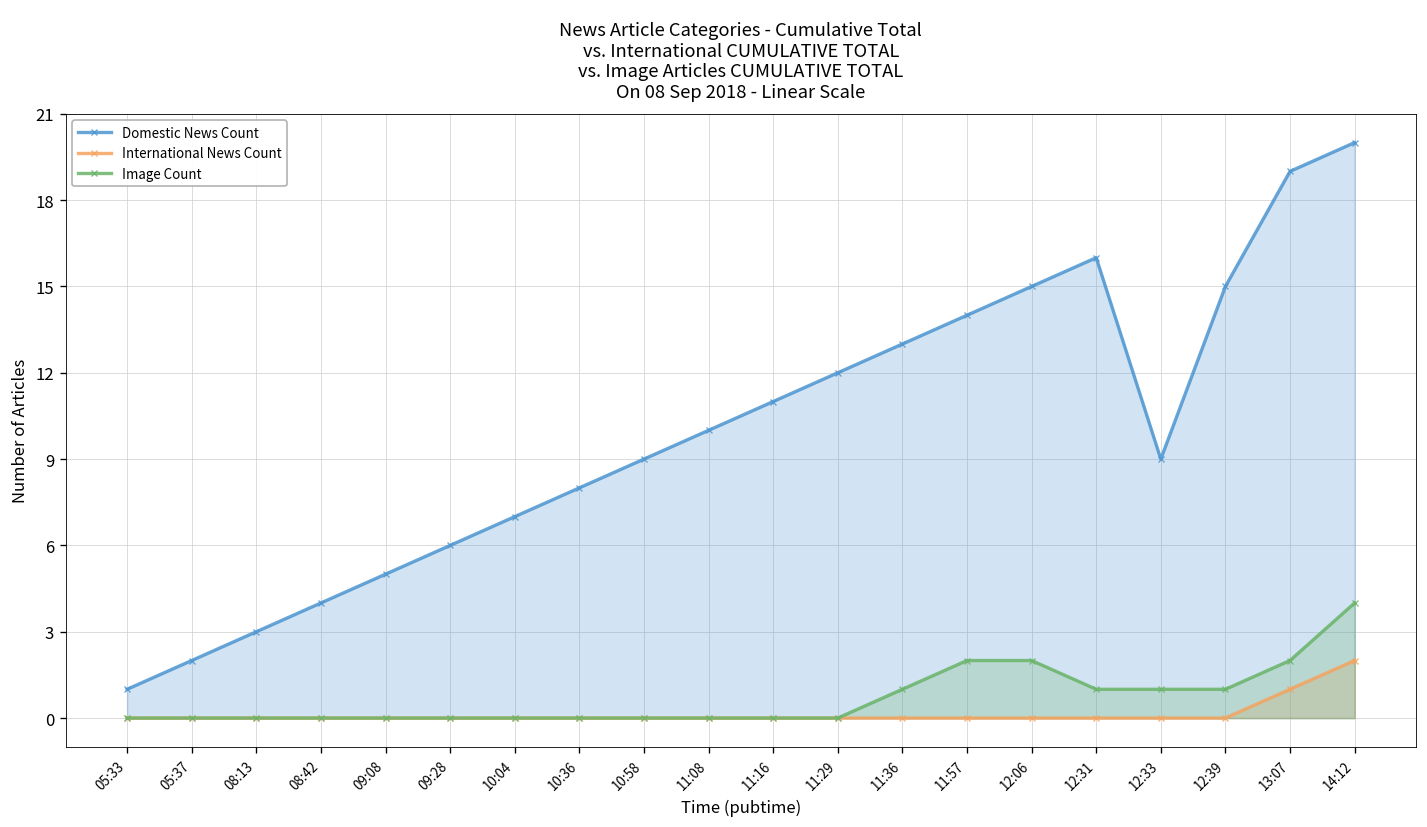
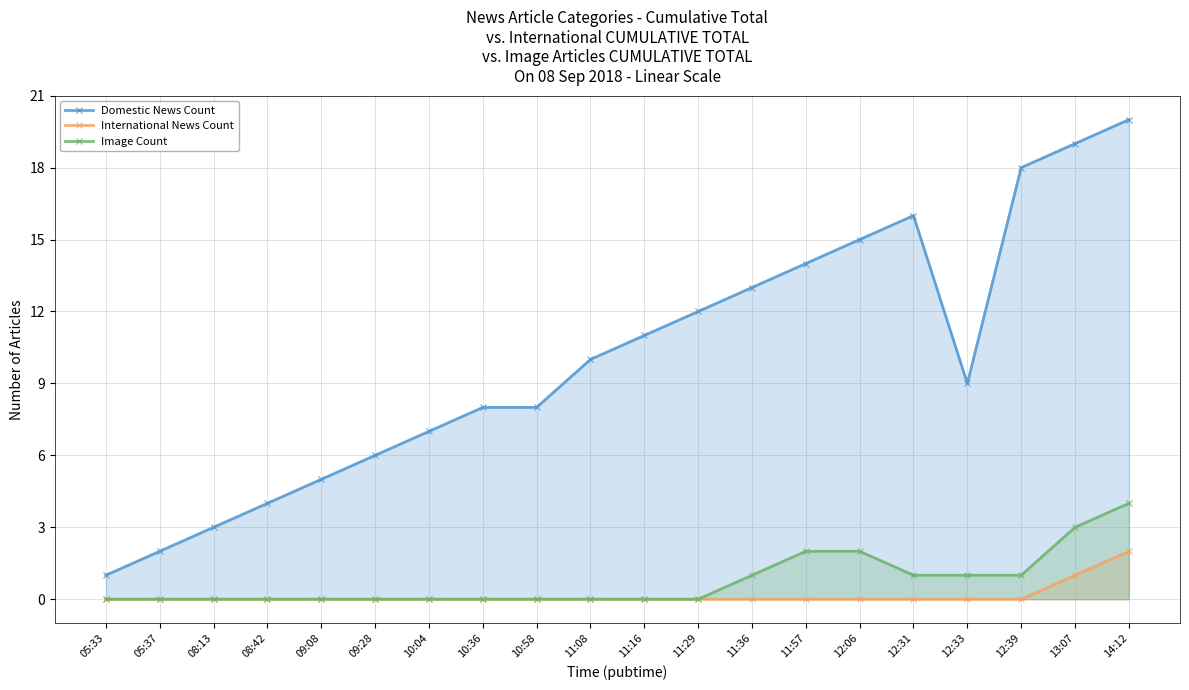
  {
    "Domestic News Count": {
      "05:33": 1,
      "05:37": 2,
      "08:13": 3,
      "08:42": 4,
      "09:08": 5,
      "09:28": 6,
      "10:04": 7,
      "10:36": 8,
-     "10:58": 9,
+     "10:58": 8,
      "11:08": 10,
      "11:16": 11,
      "11:29": 12,
      "11:36": 13,
      "11:57": 14,
      "12:06": 15,
      "12:31": 16,
      "12:33": 9,
-     "12:39": 15,
+     "12:39": 18,
      "13:07": 19,
      "14:12": 20
    },
    "International News Count": {
      "11:36": 0,
      "11:57": 0,
      "12:06": 0,
      "12:31": 0,
      "12:33": 0,
      "12:39": 0,
      "13:07": 1,
      "14:12": 2
    },
    "Image Count": {
      "11:36": 1,
      "11:57": 2,
      "12:06": 2,
      "12:31": 1,
      "12:33": 1,
      "12:39": 1,
-     "13:07": 2,
+     "13:07": 3,
      "14:12": 4
    }
  }
